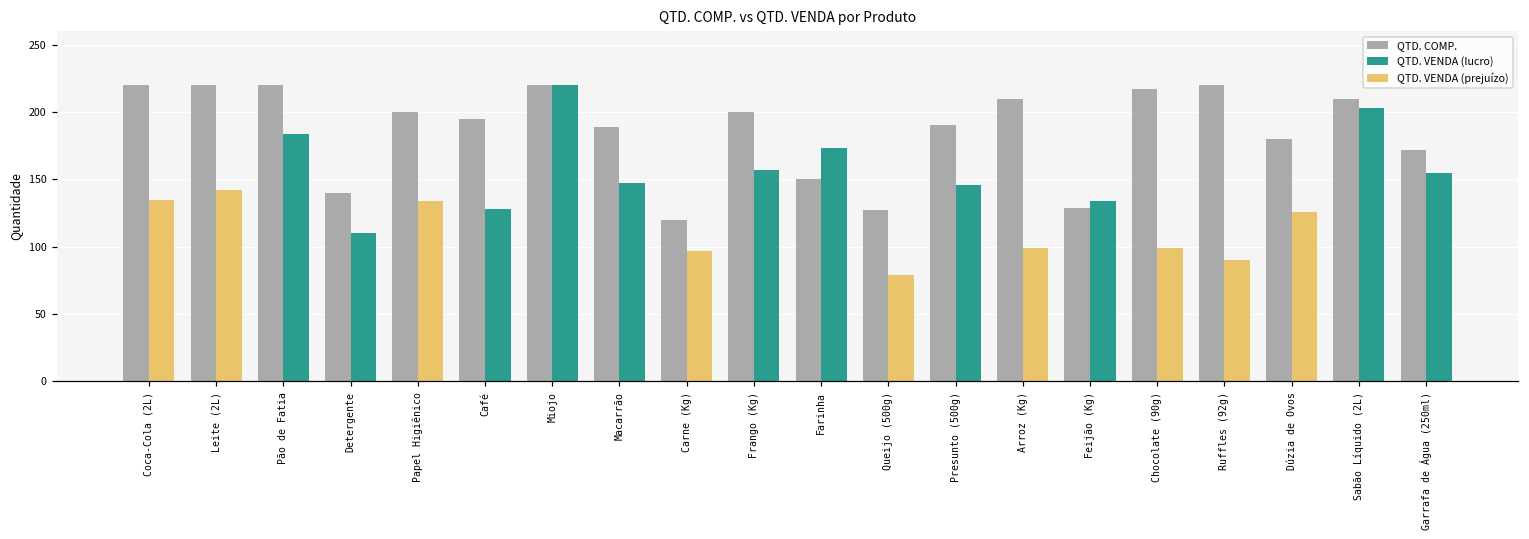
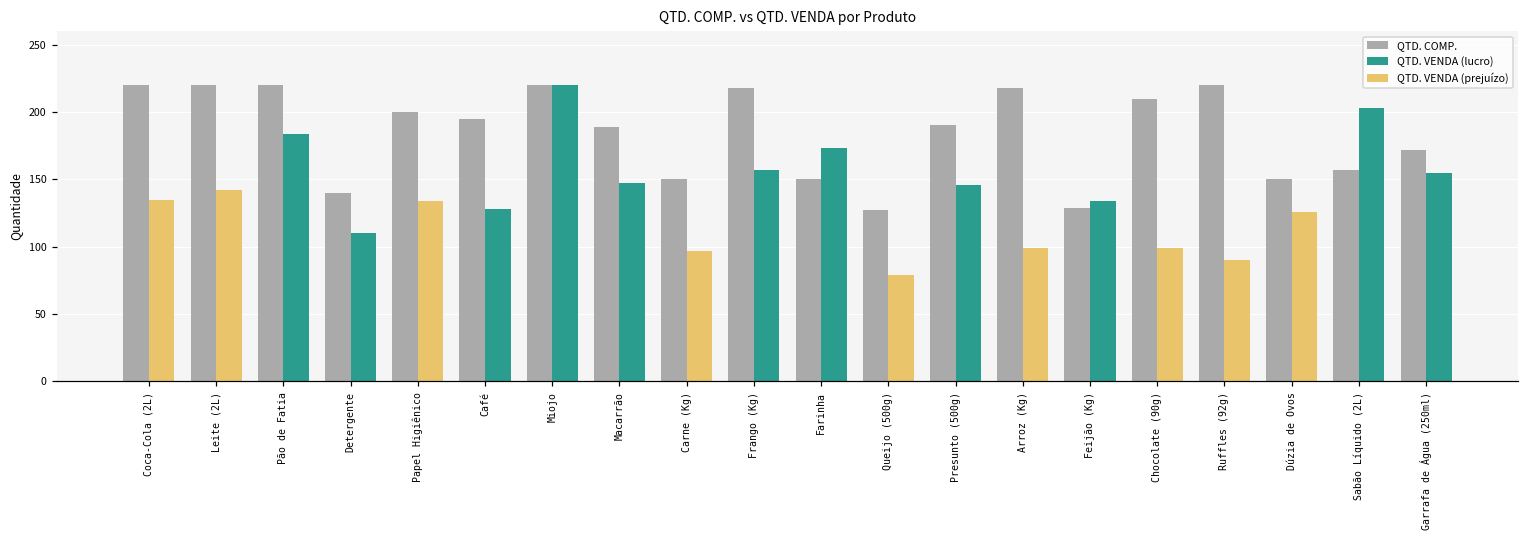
  {
    "QTD. COMP.": {
      "Coca-Cola (2L)": 220,
      "Leite (2L)": 220,
      "Pão de Fatia": 220,
      "Detergente": 140,
      "Papel Higiênico": 200,
      "Café": 195,
      "Miojo": 220,
      "Macarrão": 189,
-     "Carne (Kg)": 120,
-     "Frango (Kg)": 200,
+     "Carne (Kg)": 150,
+     "Frango (Kg)": 218,
      "Farinha": 150,
      "Queijo (500g)": 127,
      "Presunto (500g)": 190,
-     "Arroz (Kg)": 210,
+     "Arroz (Kg)": 218,
      "Feijão (Kg)": 129,
-     "Chocolate (90g)": 217,
+     "Chocolate (90g)": 210,
      "Ruffles (92g)": 220,
-     "Dúzia de Ovos": 180,
-     "Sabão Líquido (2L)": 210,
+     "Dúzia de Ovos": 150,
+     "Sabão Líquido (2L)": 157,
      "Garrafa de Água (250ml)": 172
    }
  }
